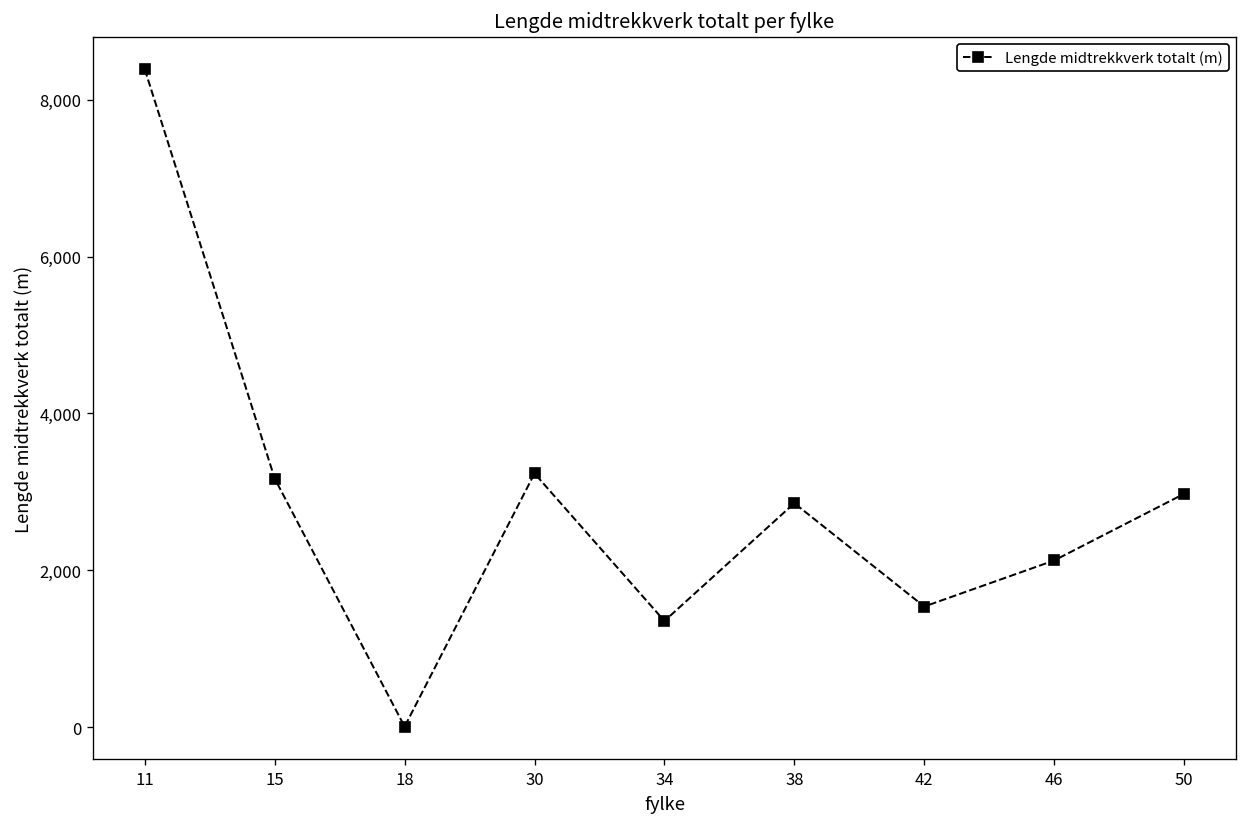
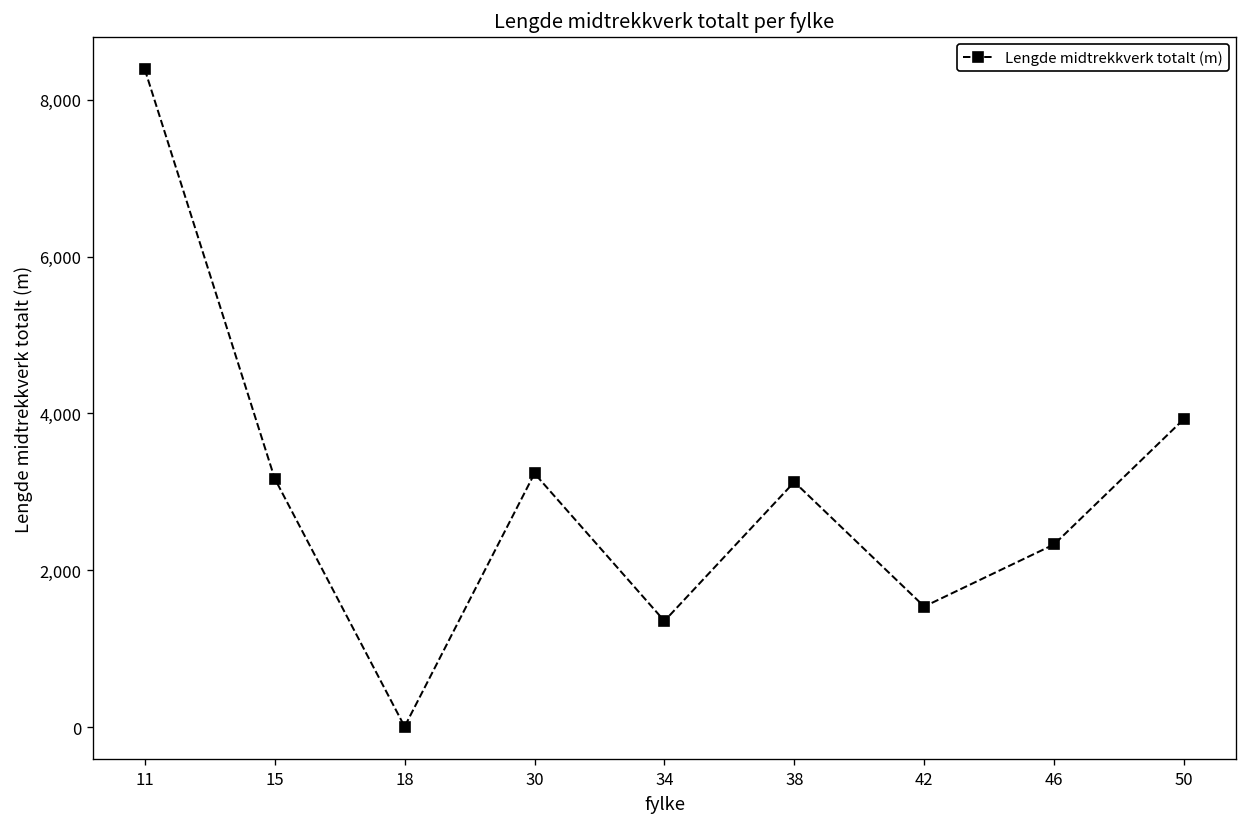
  {
    "11": "8,400",
    "15": "3,200",
    "18": "0",
    "30": "3,200",
    "34": "1,400",
-   "38": "2,900",
+   "38": "3,100",
    "42": "1,500",
-   "46": "2,100",
-   "50": "3,000"
+   "46": "2,300",
+   "50": "3,900"
  }
